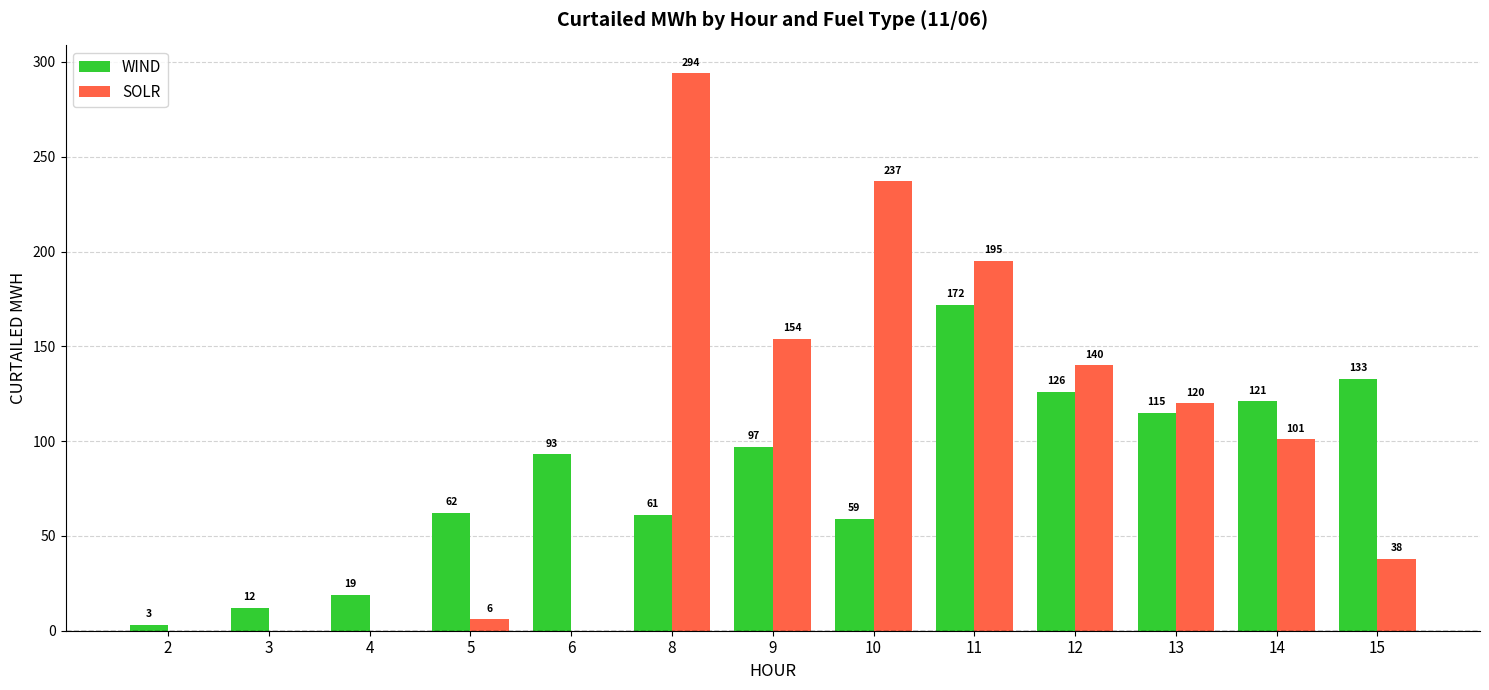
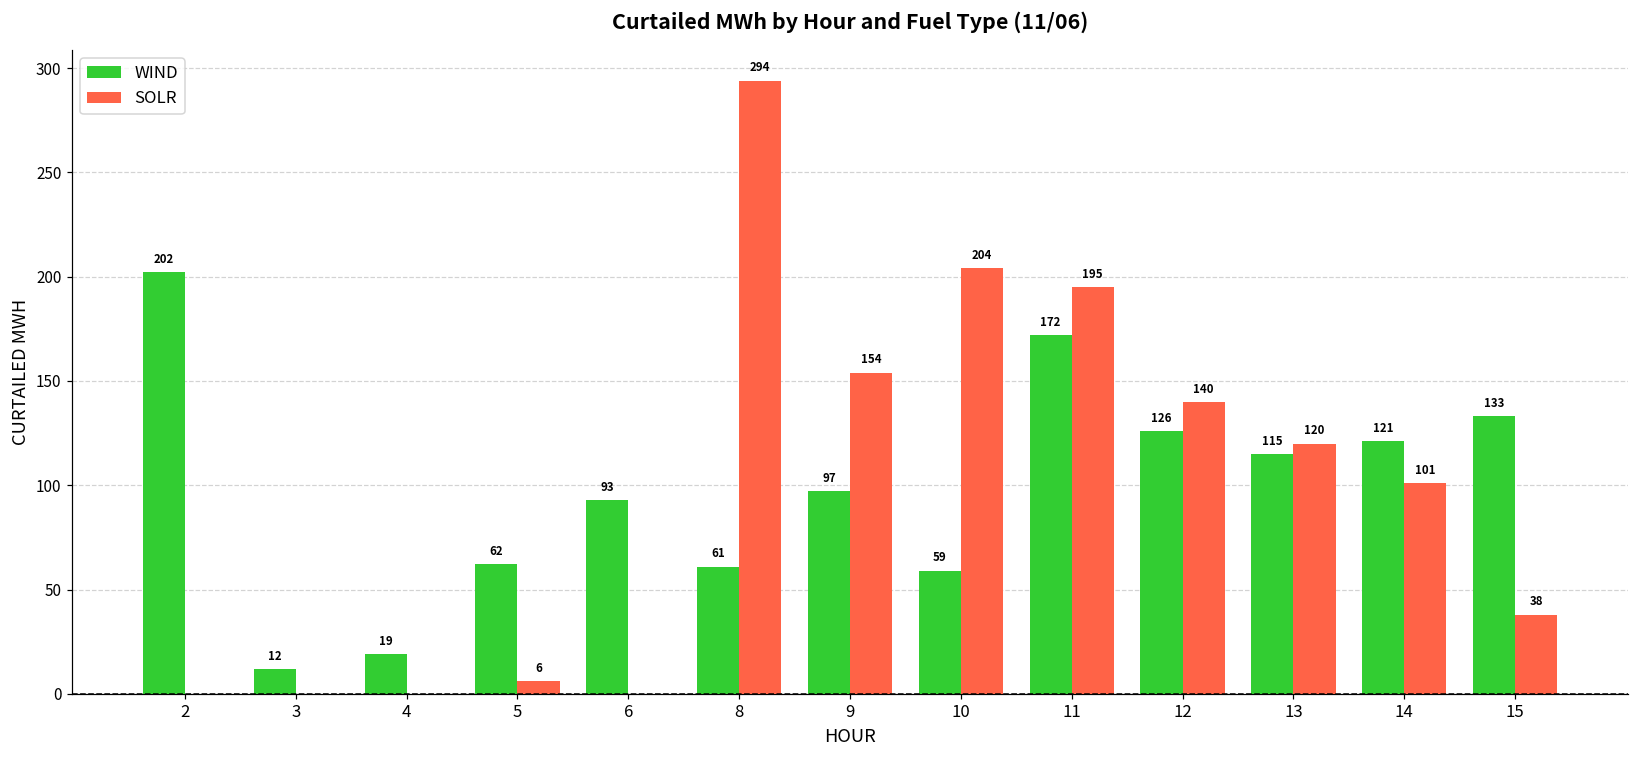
  {
    "WIND": {
-     "2": 3,
+     "2": 202,
      "3": 12,
      "4": 19,
      "5": 62,
      "6": 93,
      "8": 61,
      "9": 97,
      "10": 59,
      "11": 172,
      "12": 126,
      "13": 115,
      "14": 121,
      "15": 133
    },
    "SOLR": {
      "5": 6,
      "8": 294,
      "9": 154,
-     "10": 237,
+     "10": 204,
      "11": 195,
      "12": 140,
      "13": 120,
      "14": 101,
      "15": 38
    }
  }
